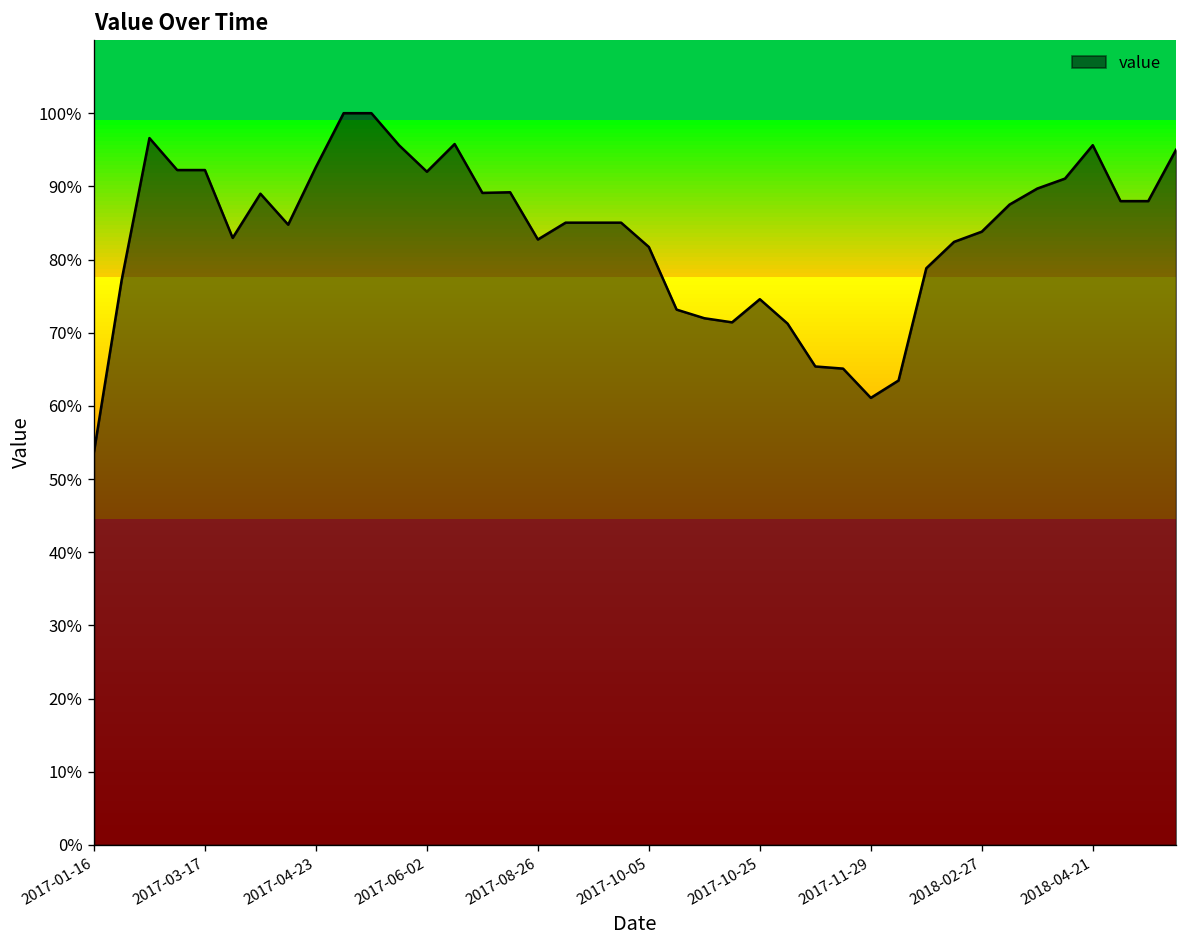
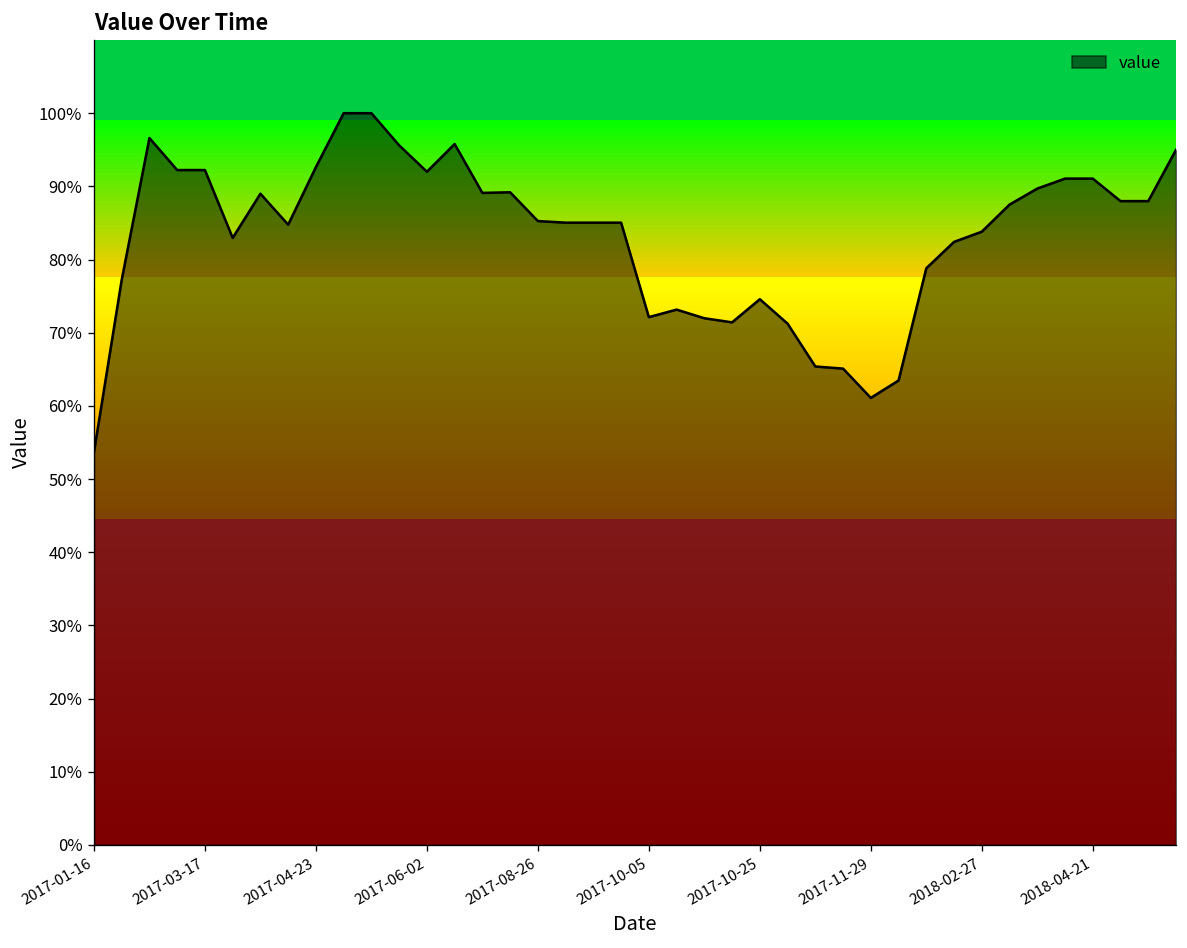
  {
    "2017-01-16": "54%",
    "2017-03-17": "92%",
    "2017-04-23": "93%",
    "2017-06-02": "92%",
-   "2017-08-26": "83%",
-   "2017-10-05": "82%",
+   "2017-08-26": "85%",
+   "2017-10-05": "72%",
    "2017-10-25": "75%",
    "2017-11-29": "61%",
    "2018-02-27": "84%",
-   "2018-04-21": "96%"
+   "2018-04-21": "91%"
  }
